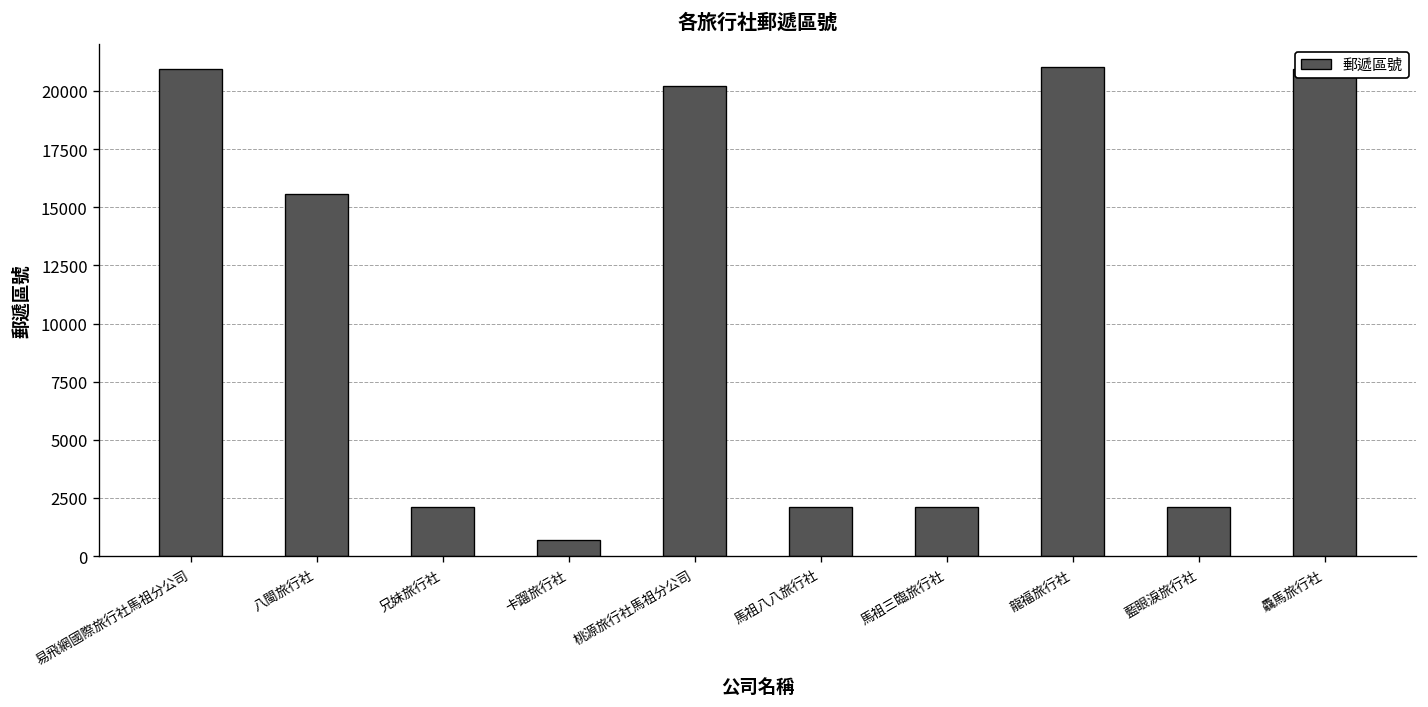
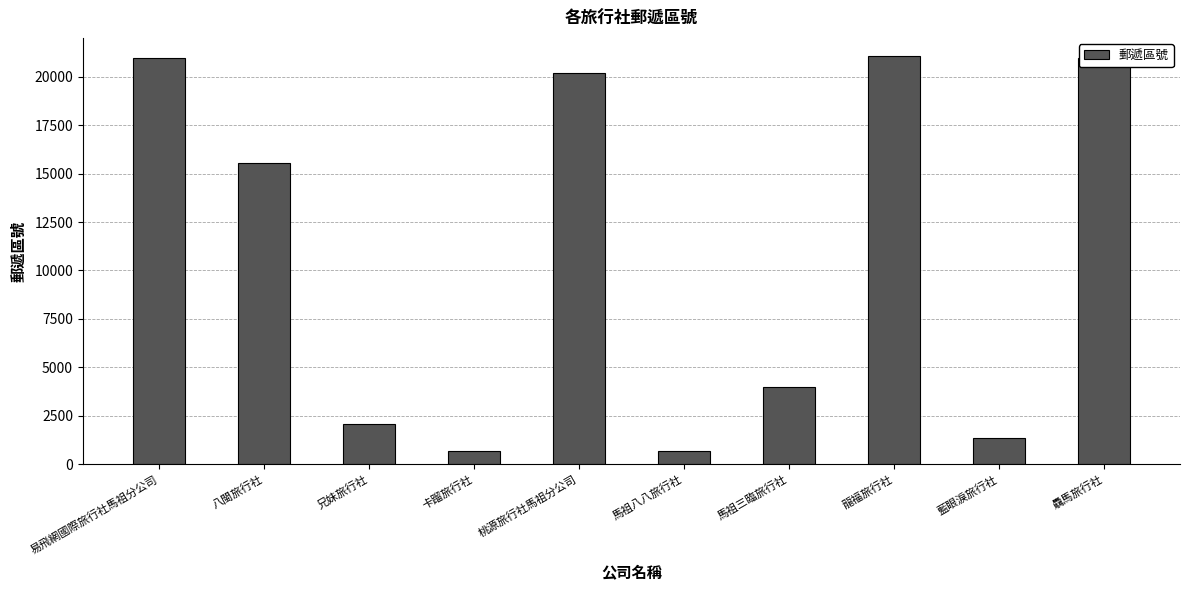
  {
    "易飛網國際旅行社馬祖分公司": 20900,
    "八閩旅行社": 15600,
    "兄妹旅行社": 2100,
    "卡蹓旅行社": 700,
    "桃源旅行社馬祖分公司": 20200,
-   "馬祖八八旅行社": 2100,
-   "馬祖三臨旅行社": 2100,
+   "馬祖八八旅行社": 700,
+   "馬祖三臨旅行社": 4000,
    "龍福旅行社": 21000,
-   "藍眼淚旅行社": 2100
+   "藍眼淚旅行社": 1400
  }
